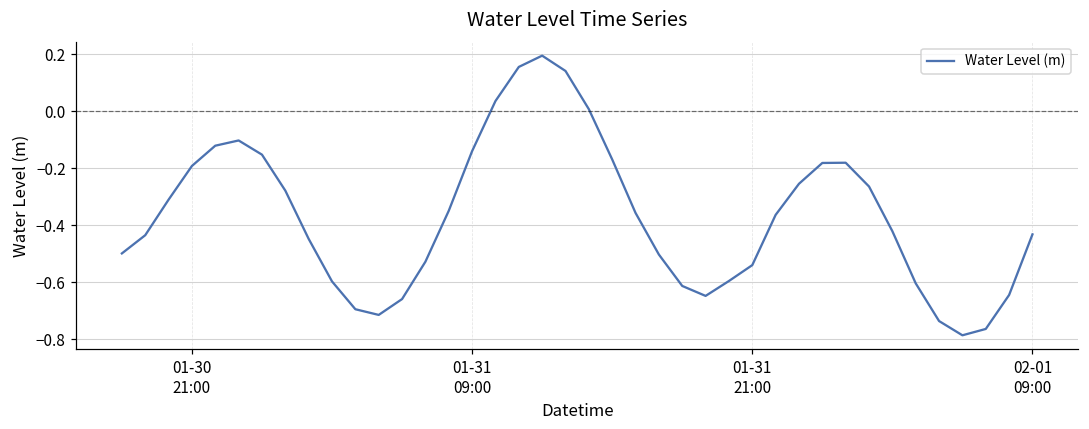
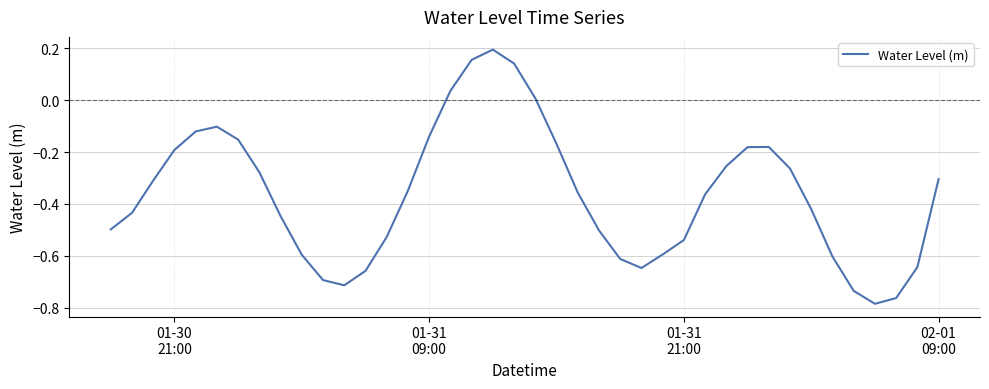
  {
    "01-30 21:00": -0.19,
    "01-31 09:00": -0.14,
    "01-31 21:00": -0.54,
-   "02-01 09:00": -0.43
+   "02-01 09:00": -0.30
  }
